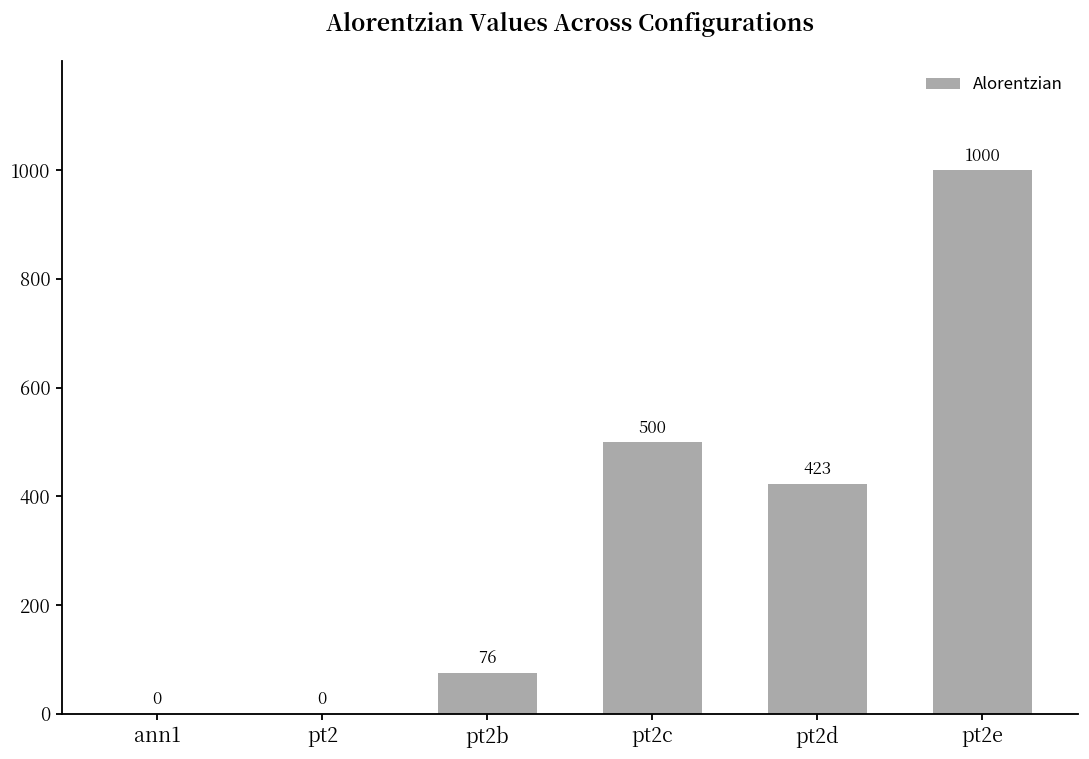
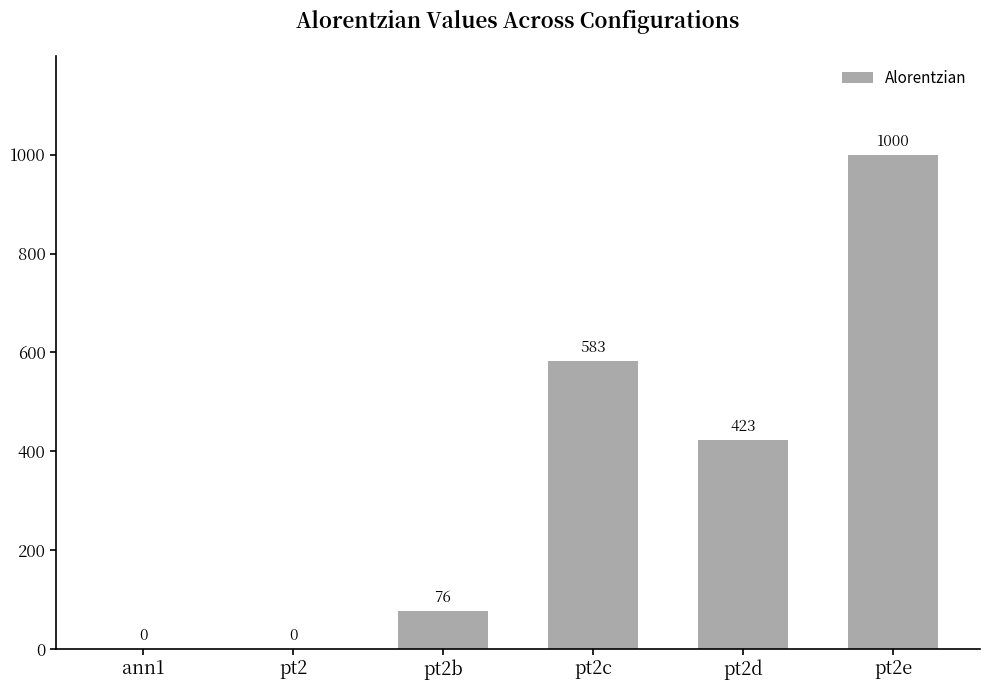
  {
    "ann1": 0,
    "pt2": 0,
    "pt2b": 76,
-   "pt2c": 500,
+   "pt2c": 583,
    "pt2d": 423,
    "pt2e": 1000
  }
